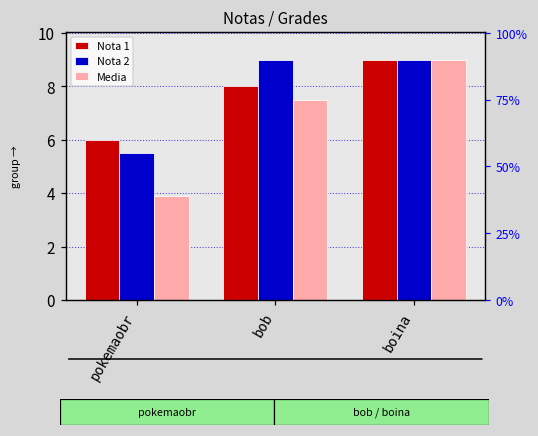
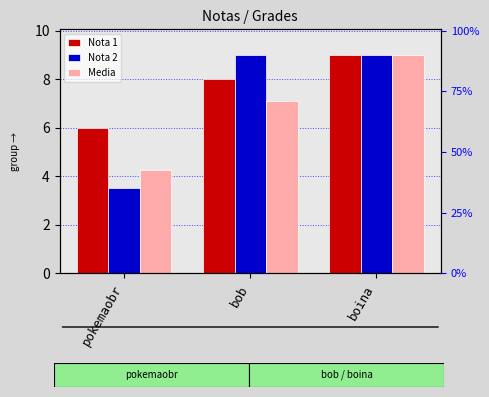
  {
    "Nota 1": {
      "pokemaobr": 6.0,
      "bob": 8.0,
      "boina": 9.0
    },
    "Nota 2": {
-     "pokemaobr": 5.5,
+     "pokemaobr": 3.5,
      "bob": 9.0,
      "boina": 9.0
    },
    "Media": {
-     "pokemaobr": 3.9,
-     "bob": 7.5,
+     "pokemaobr": 4.3,
+     "bob": 7.1,
      "boina": 9.0
    }
  }
